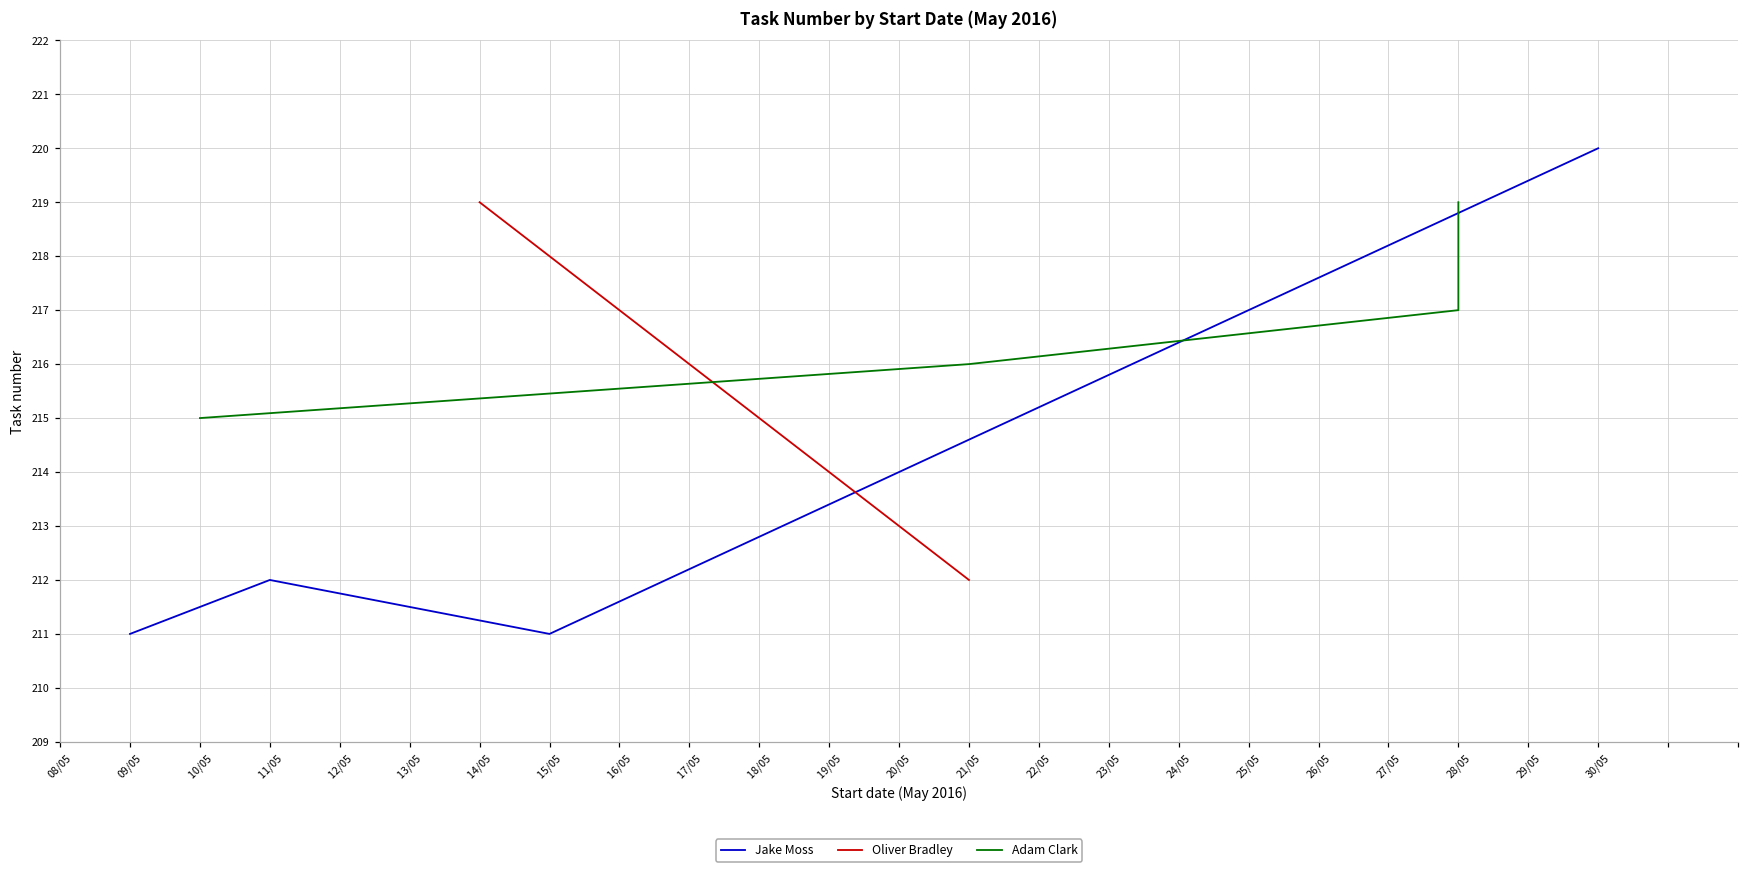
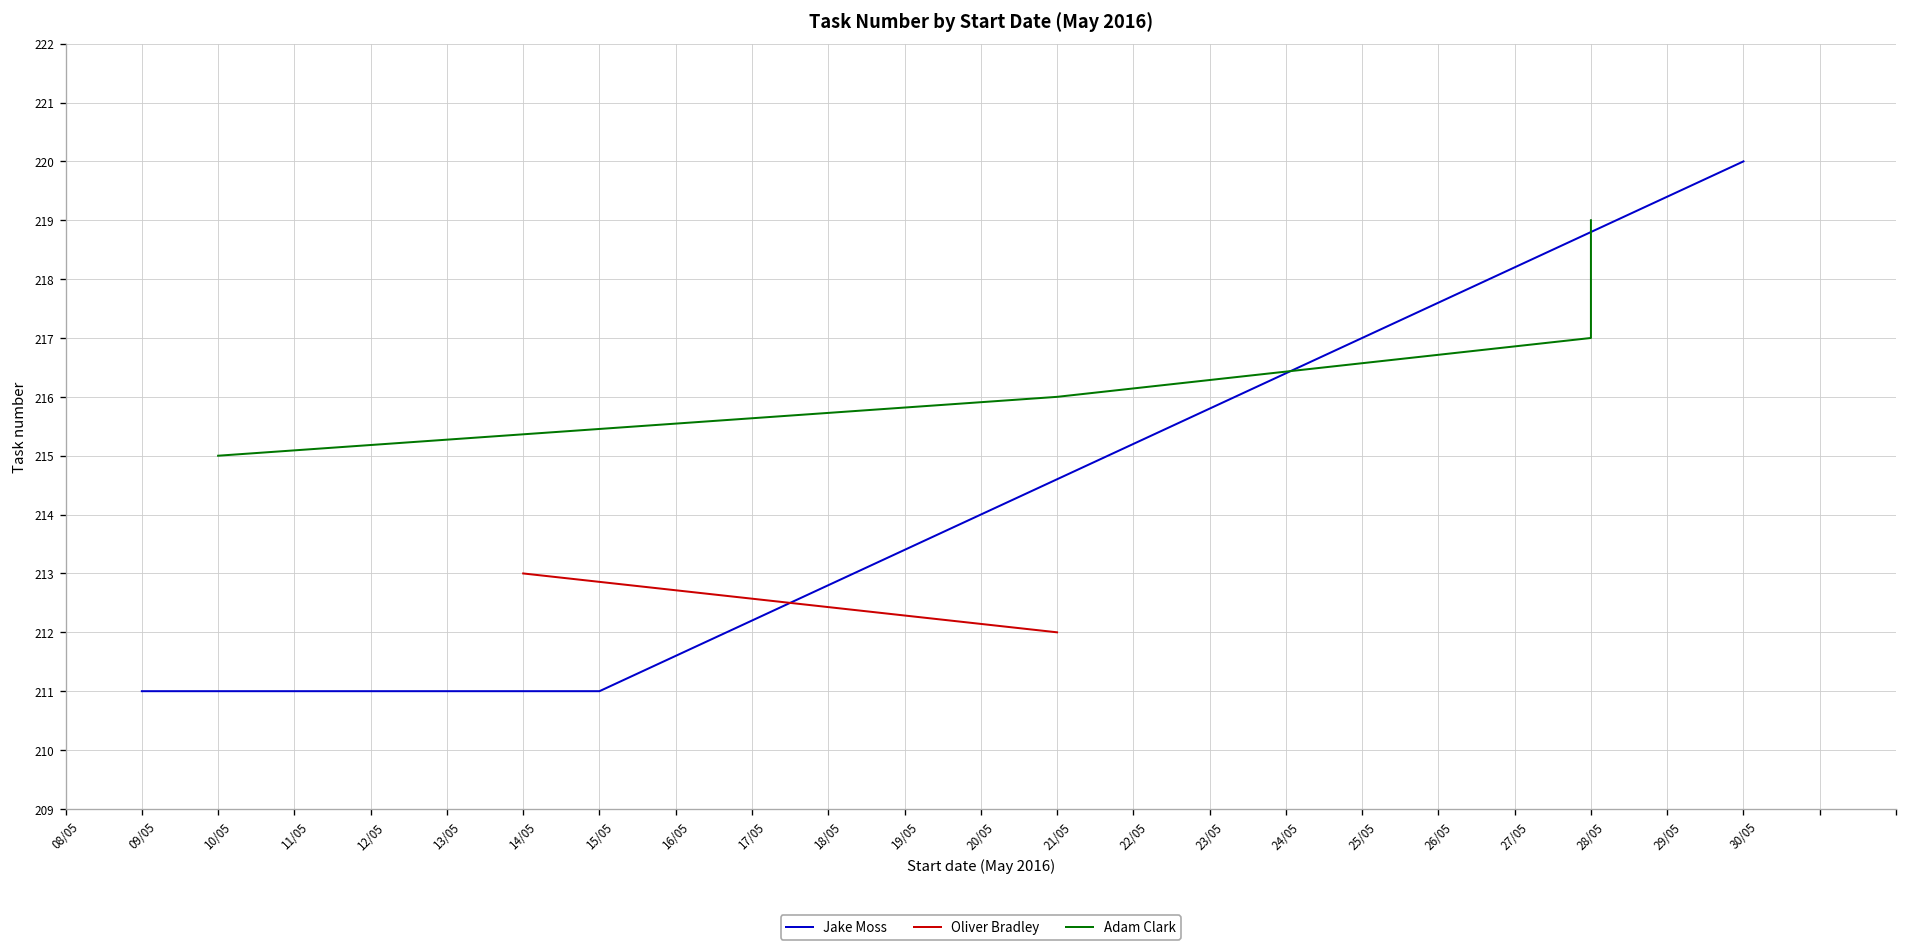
  {
    "Jake Moss": {
      "09/05": 211,
-     "11/05": 212,
+     "11/05": 211,
      "15/05": 211,
      "30/05": 220
    },
    "Oliver Bradley": {
-     "14/05": 219,
+     "14/05": 213,
      "21/05": 212
    }
  }
